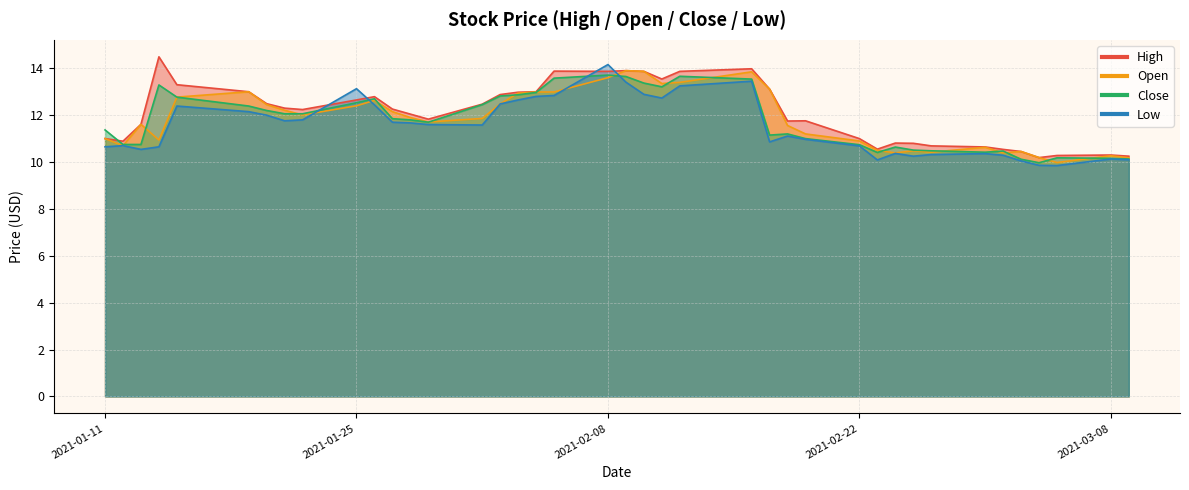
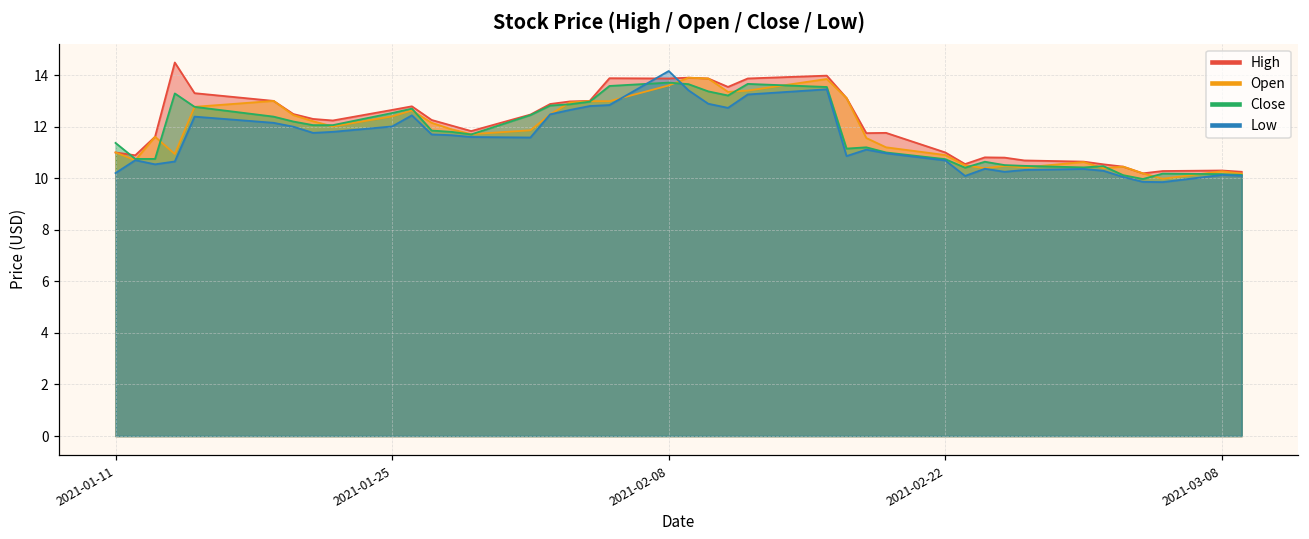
  {
    "High": {
      "2021-01-25": 12.7,
      "2021-02-08": 13.9
    },
    "Open": {
      "2021-01-25": 12.4,
      "2021-02-08": 13.6
    },
    "Close": {
      "2021-01-11": 11.4,
      "2021-01-25": 12.5,
      "2021-02-08": 13.7
    },
    "Low": {
-     "2021-01-11": 10.7,
-     "2021-01-25": 13.1,
+     "2021-01-11": 10.2,
+     "2021-01-25": 12.0,
      "2021-02-08": 14.2
    }
  }
